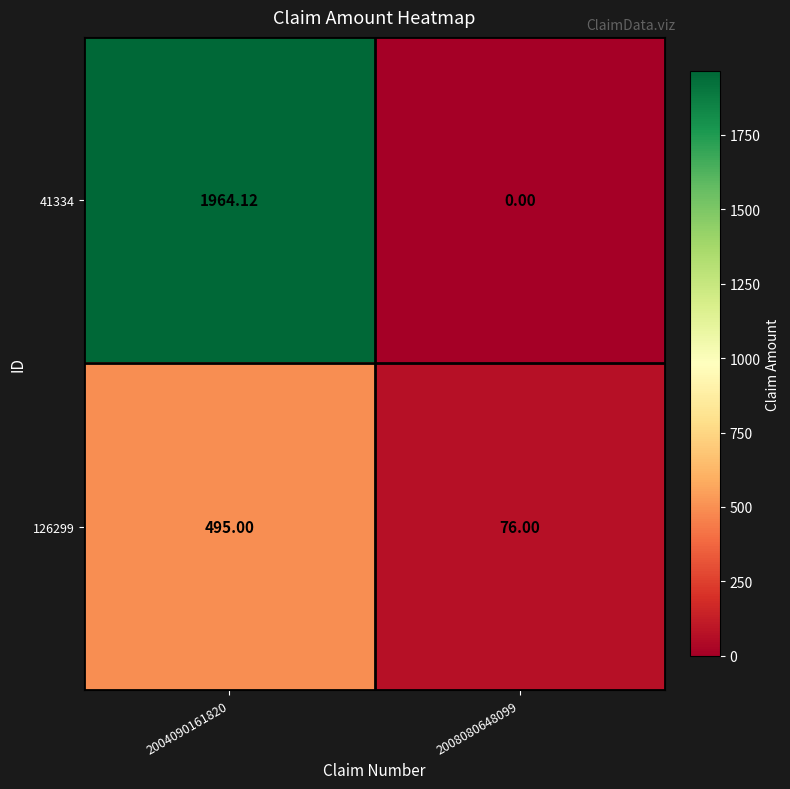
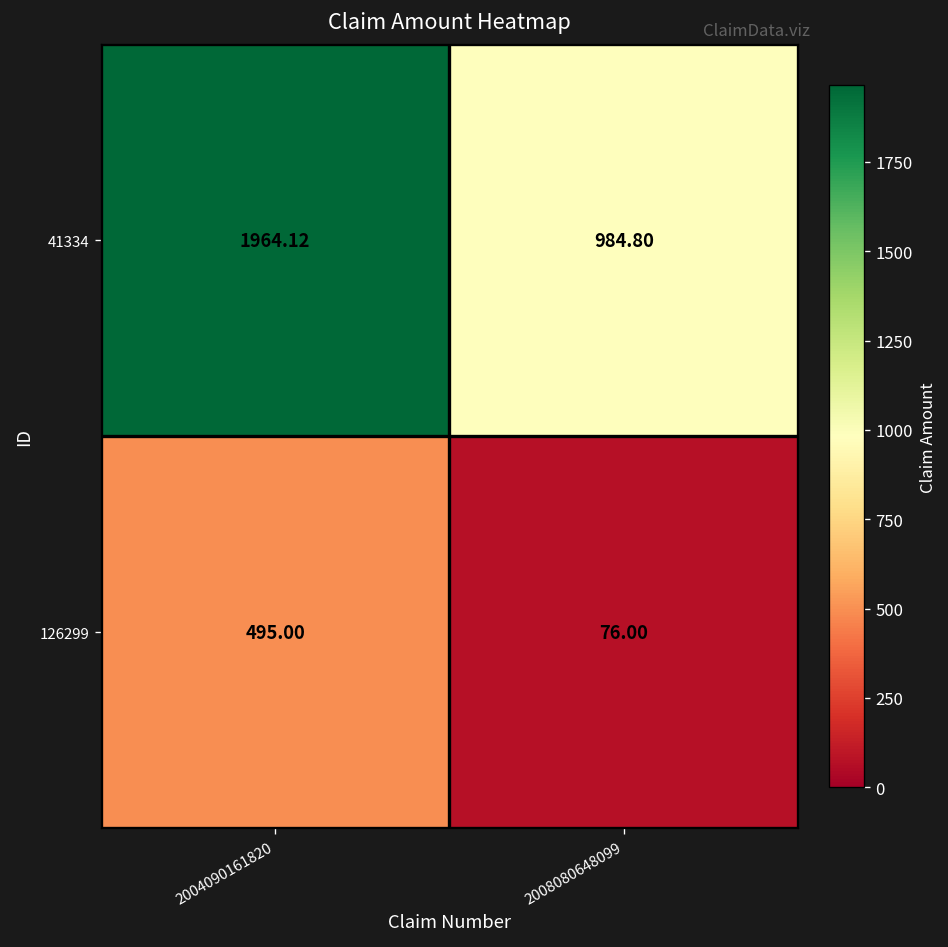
  {
    "41334": {
      "2004090161820": 1964.12,
-     "2008080648099": 0.00
+     "2008080648099": 984.80
    },
    "126299": {
      "2004090161820": 495.00,
      "2008080648099": 76.00
    }
  }
